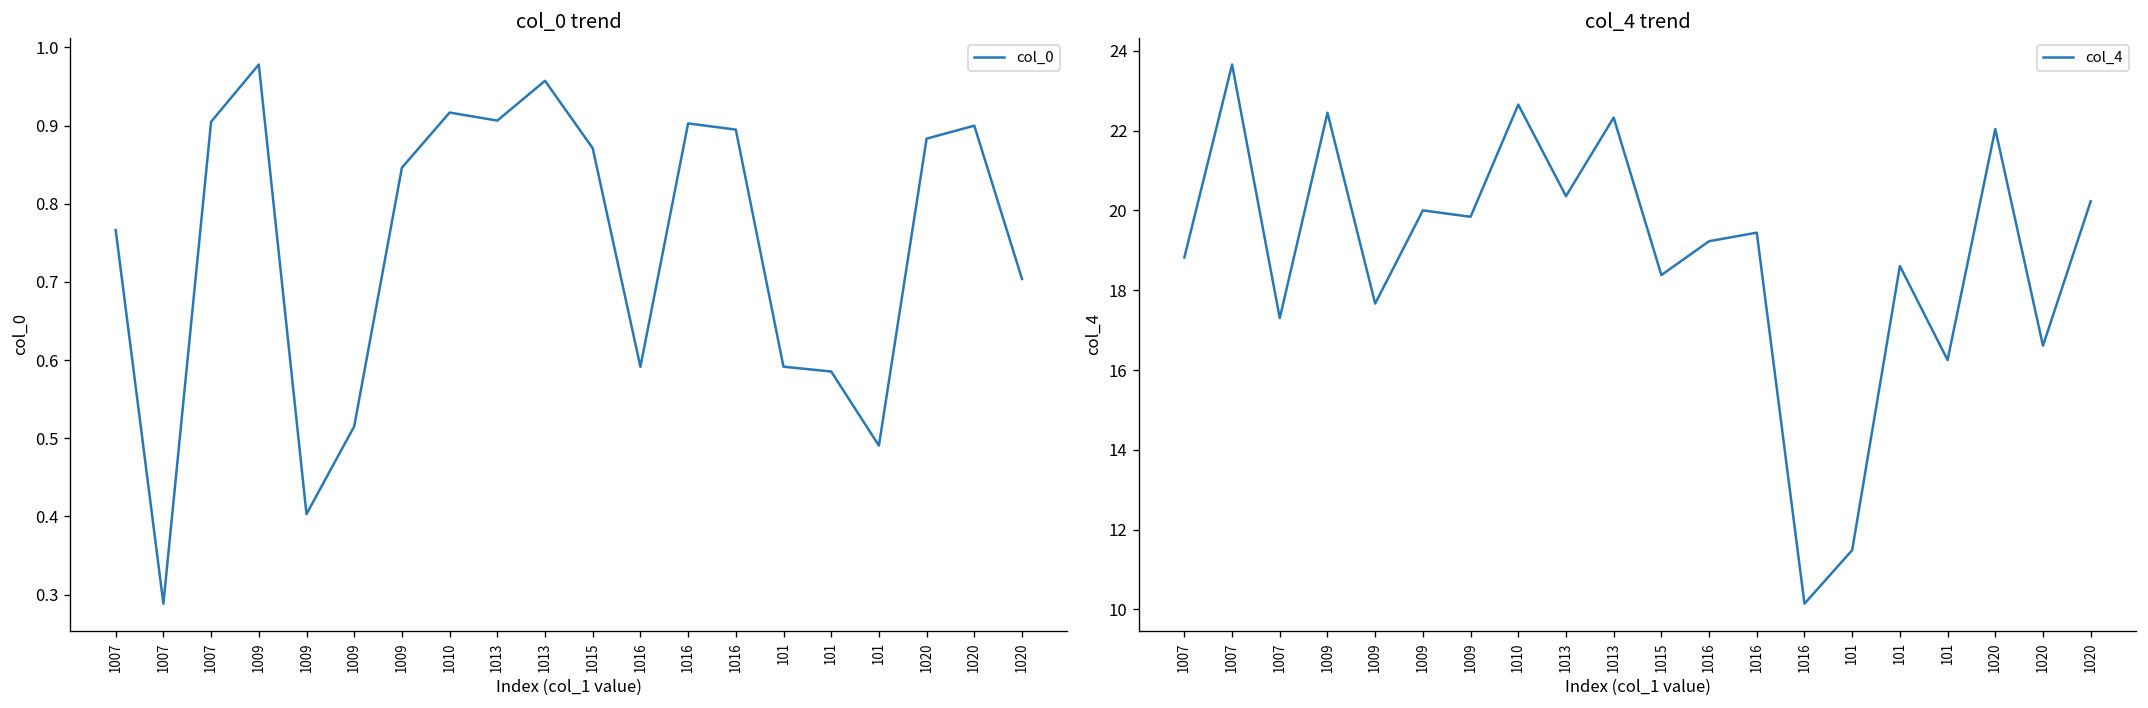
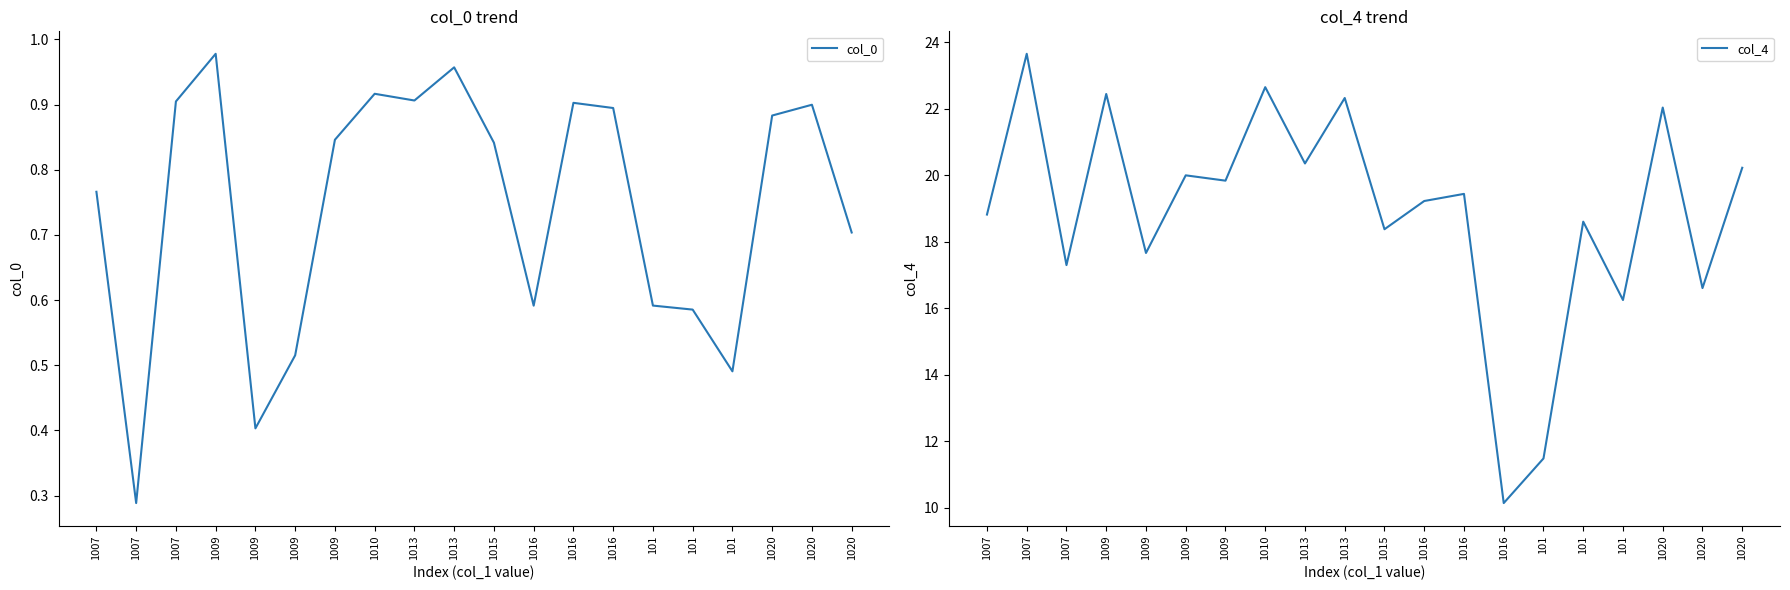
  {
    "col_0 trend": {
      "1010": 0.92,
-     "1015": 0.87
+     "1015": 0.84
    },
    "col_4 trend": {
      "1010": 22.7,
      "1015": 18.4
    }
  }
